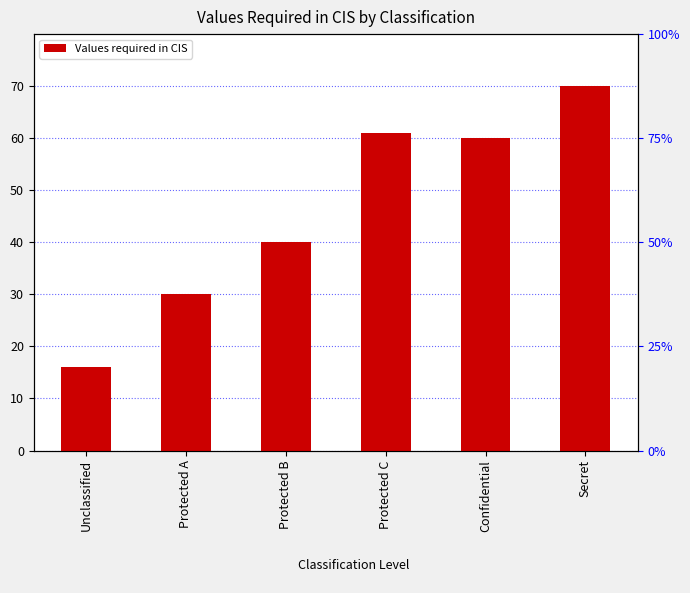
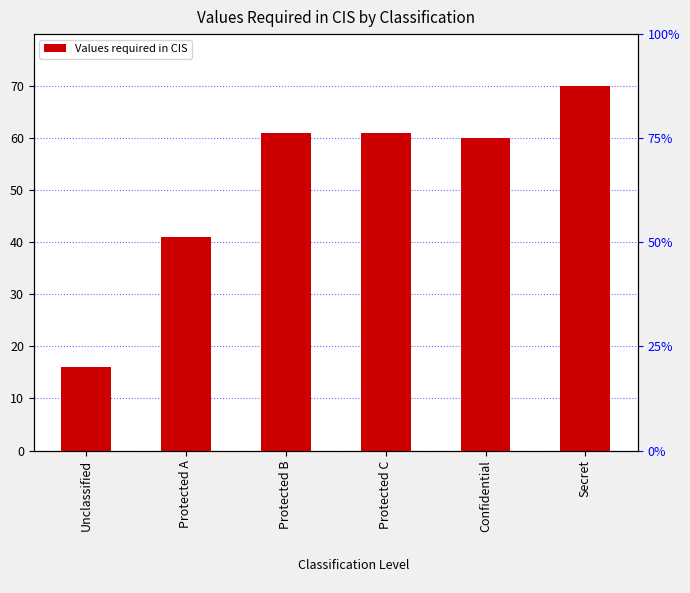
  {
    "Unclassified": 16,
-   "Protected A": 30,
-   "Protected B": 40,
+   "Protected A": 41,
+   "Protected B": 61,
    "Protected C": 61,
    "Confidential": 60,
    "Secret": 70
  }
